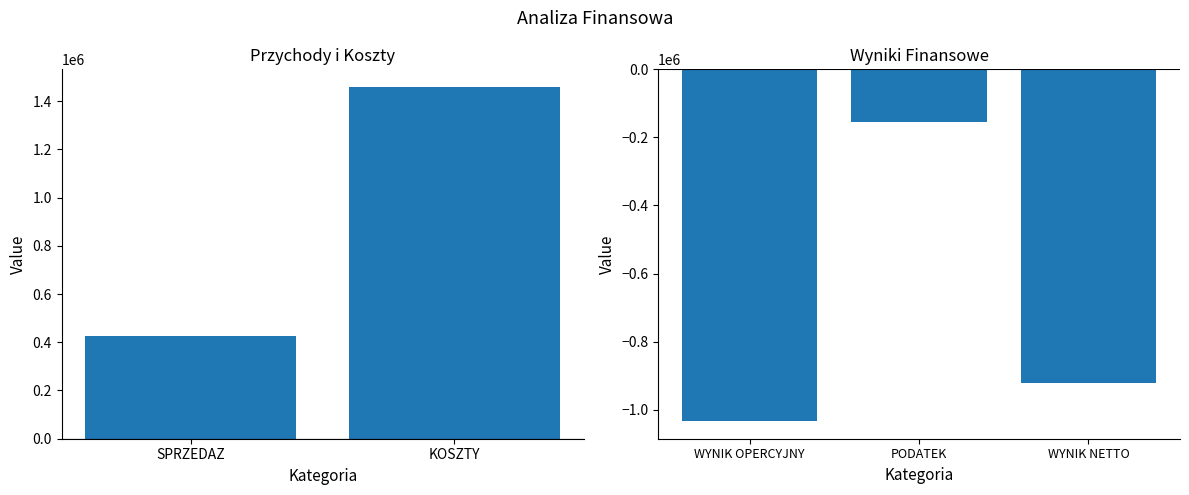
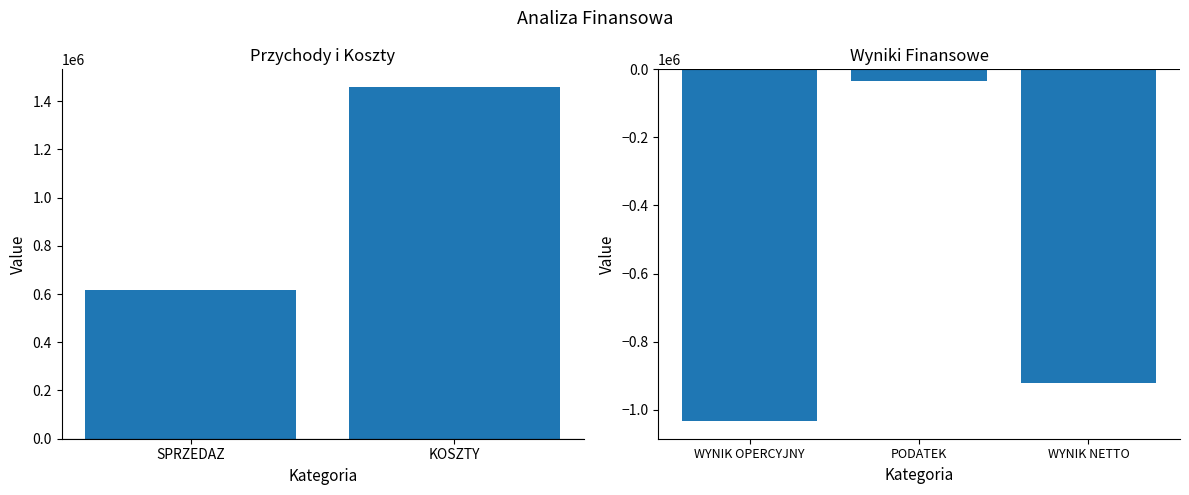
  {
    "Przychody i Koszty": {
-     "SPRZEDAZ": 430000,
+     "SPRZEDAZ": 620000,
      "KOSZTY": 1460000
    },
    "Wyniki Finansowe": {
      "WYNIK OPERCYJNY": -1030000,
-     "PODATEK": -160000,
+     "PODATEK": -40000,
      "WYNIK NETTO": -920000
    }
  }
